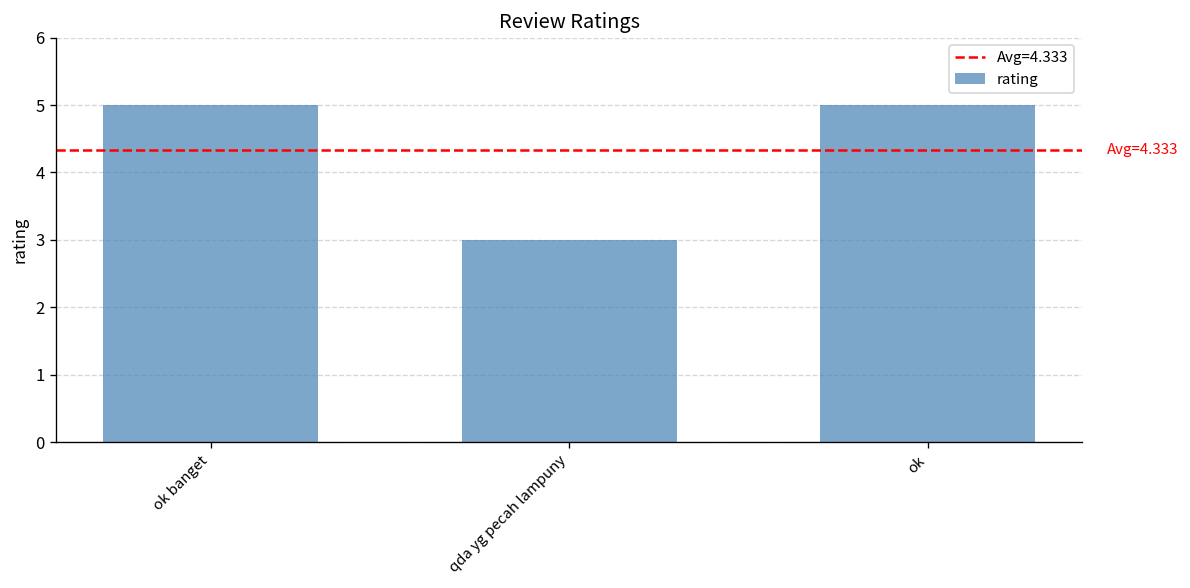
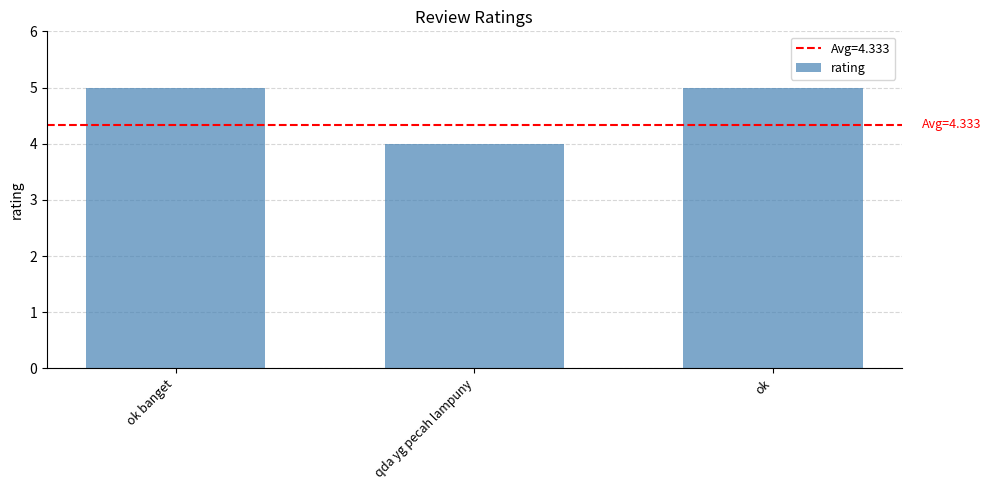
  {
    "ok banget": 5,
-   "qda yg pecah lampuny": 3,
+   "qda yg pecah lampuny": 4,
    "ok": 5
  }
